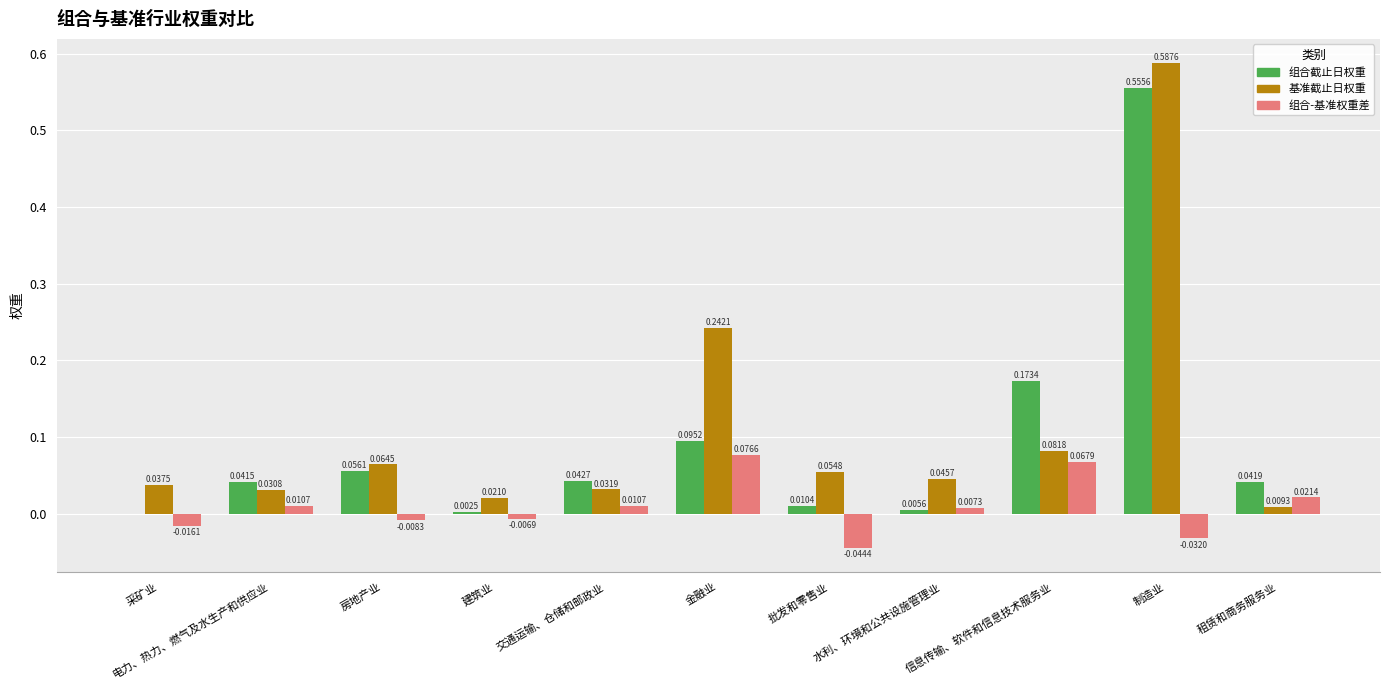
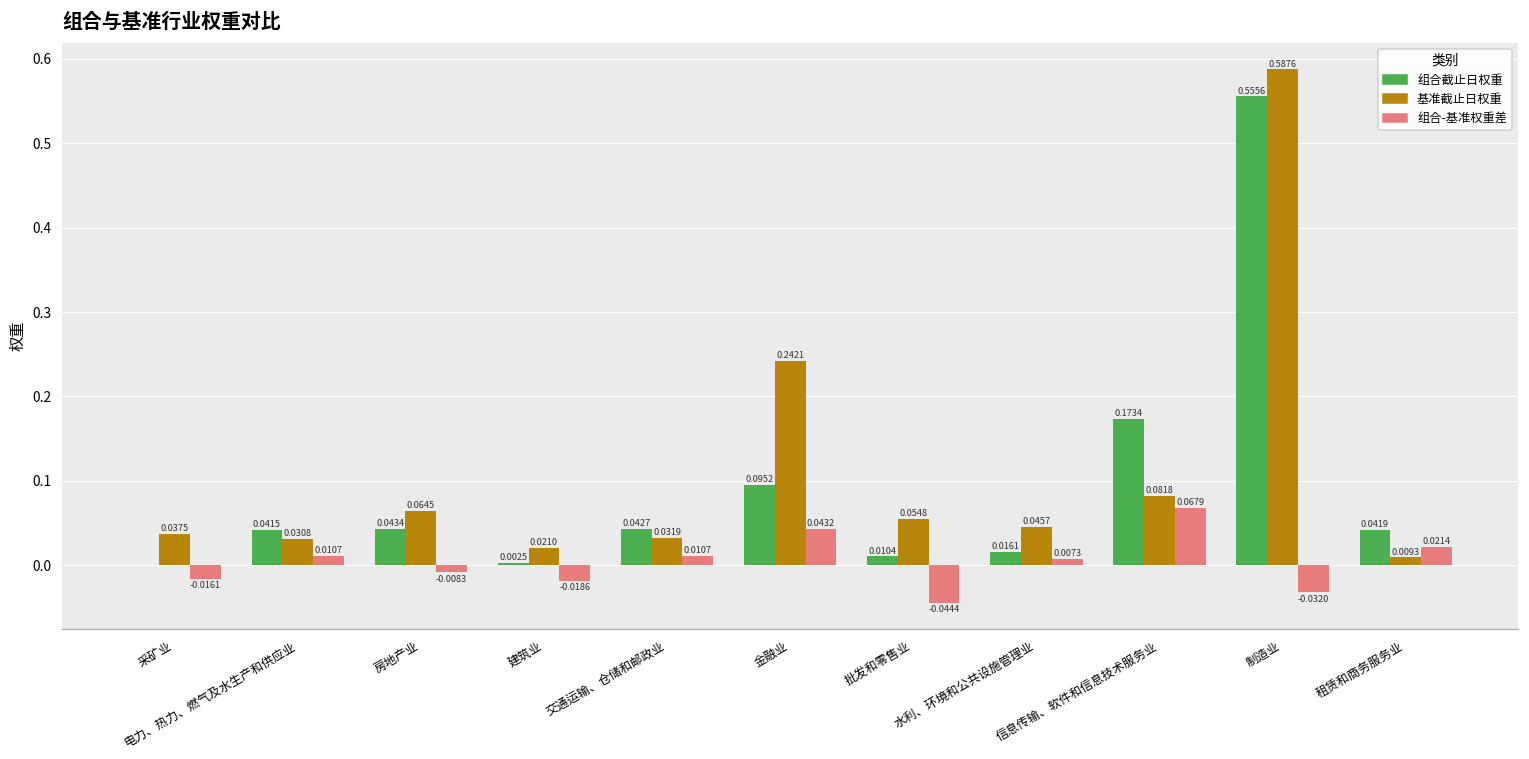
  {
    "组合截止日权重": {
      "电力、热力、燃气及水生产和供应业": 0.0415,
-     "房地产业": 0.0561,
+     "房地产业": 0.0434,
      "建筑业": 0.0025,
      "交通运输、仓储和邮政业": 0.0427,
      "金融业": 0.0952,
      "批发和零售业": 0.0104,
-     "水利、环境和公共设施管理业": 0.0056,
+     "水利、环境和公共设施管理业": 0.0161,
      "信息传输、软件和信息技术服务业": 0.1734,
      "制造业": 0.5556,
      "租赁和商务服务业": 0.0419
    },
    "基准截止日权重": {
      "采矿业": 0.0375,
      "电力、热力、燃气及水生产和供应业": 0.0308,
      "房地产业": 0.0645,
      "建筑业": 0.0210,
      "交通运输、仓储和邮政业": 0.0319,
      "金融业": 0.2421,
      "批发和零售业": 0.0548,
      "水利、环境和公共设施管理业": 0.0457,
      "信息传输、软件和信息技术服务业": 0.0818,
      "制造业": 0.5876,
      "租赁和商务服务业": 0.0093
    },
    "组合-基准权重差": {
      "采矿业": -0.0161,
      "电力、热力、燃气及水生产和供应业": 0.0107,
      "房地产业": -0.0083,
-     "建筑业": -0.0069,
+     "建筑业": -0.0186,
      "交通运输、仓储和邮政业": 0.0107,
-     "金融业": 0.0766,
+     "金融业": 0.0432,
      "批发和零售业": -0.0444,
      "水利、环境和公共设施管理业": 0.0073,
      "信息传输、软件和信息技术服务业": 0.0679,
      "制造业": -0.0320,
      "租赁和商务服务业": 0.0214
    }
  }
